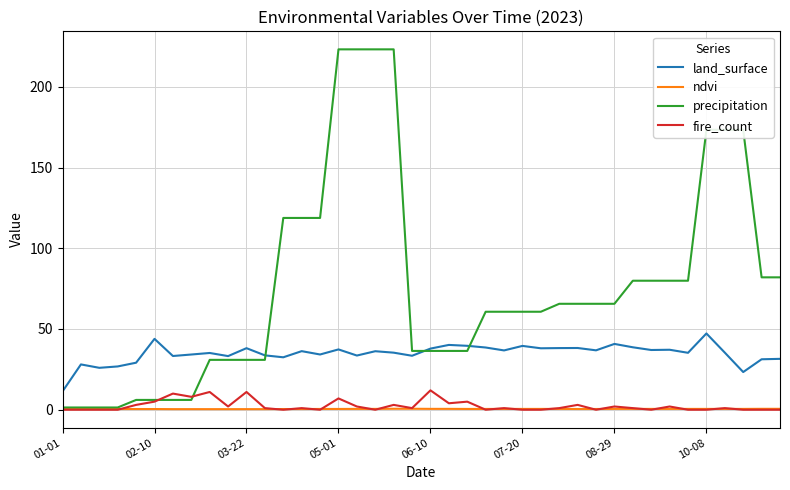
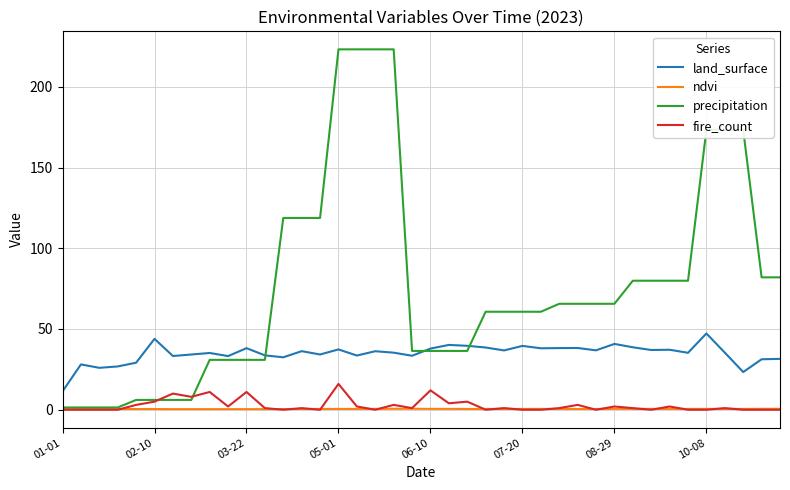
  {
    "land_surface": {
      "01-01": 11,
      "02-10": 44,
      "03-22": 38,
      "05-01": 37,
      "07-20": 40,
      "08-29": 41,
      "10-08": 47
    },
    "ndvi": {
      "02-10": 0,
      "03-22": 0,
      "05-01": 0,
      "06-10": 1
    },
    "precipitation": {
      "03-22": 31,
      "05-01": 223,
      "07-20": 61,
      "08-29": 66
    },
    "fire_count": {
      "03-22": 11,
-     "05-01": 7,
+     "05-01": 16,
      "06-10": 12
    }
  }
